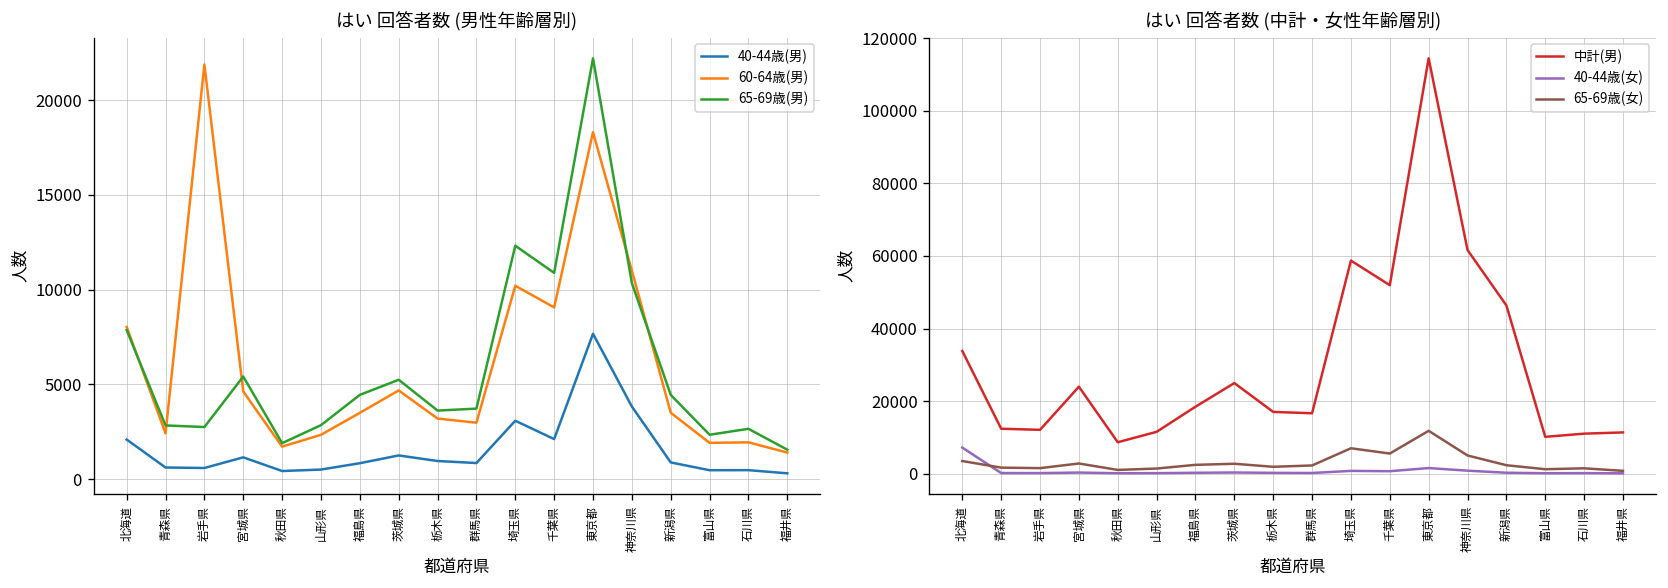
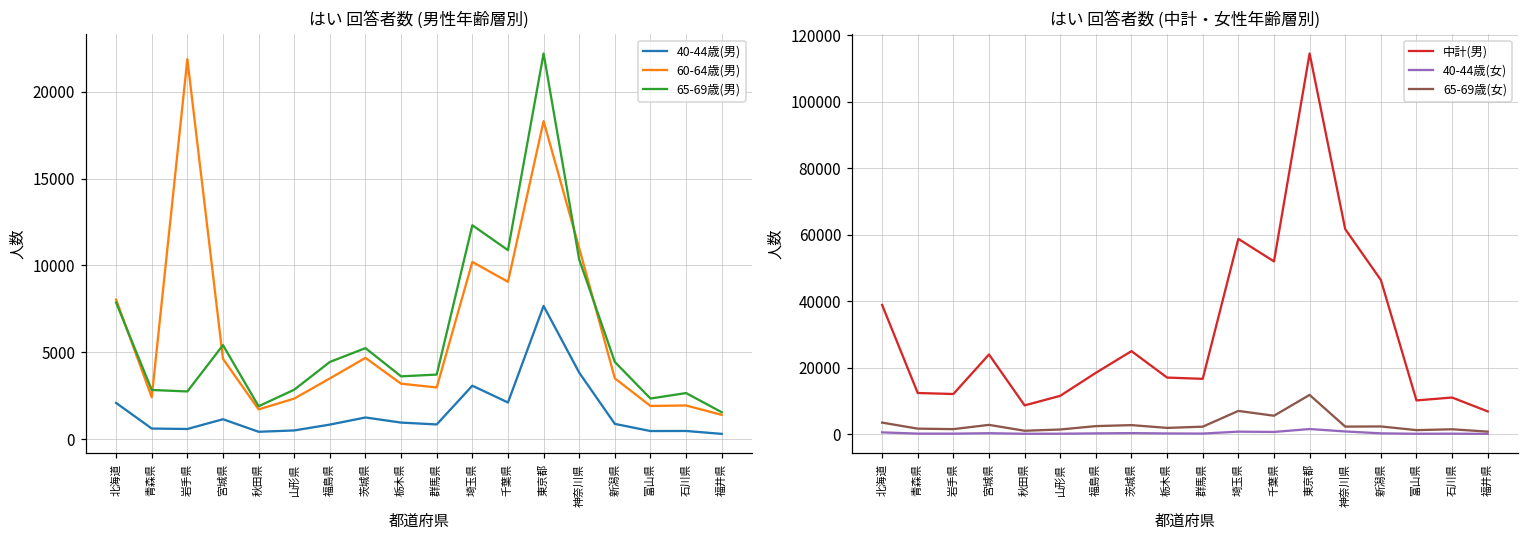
  {
    "はい 回答者数 (男性年齢層別)": {
      "40-44歳(男)": {
        "北海道": 2100,
        "青森県": 600,
        "岩手県": 600,
        "宮城県": 1100,
        "秋田県": 400,
        "山形県": 500,
        "福島県": 800,
        "茨城県": 1200,
        "栃木県": 1000,
        "群馬県": 800,
        "埼玉県": 3100,
        "千葉県": 2100,
        "東京都": 7700,
        "神奈川県": 3800,
        "新潟県": 900,
        "富山県": 500,
        "石川県": 500,
        "福井県": 300
      },
      "60-64歳(男)": {
        "北海道": 8000,
        "青森県": 2400,
        "岩手県": 21900,
        "宮城県": 4600,
        "秋田県": 1700,
        "山形県": 2300,
        "福島県": 3500,
        "茨城県": 4700,
        "栃木県": 3200,
        "群馬県": 3000,
        "埼玉県": 10200,
        "千葉県": 9100,
        "東京都": 18300,
        "神奈川県": 11000,
        "新潟県": 3500,
        "富山県": 1900,
        "石川県": 1900
      },
      "65-69歳(男)": {
        "北海道": 7900,
        "青森県": 2800,
        "岩手県": 2700,
        "宮城県": 5400,
        "秋田県": 1900,
        "山形県": 2800,
        "福島県": 4400,
        "茨城県": 5200,
        "栃木県": 3600,
        "群馬県": 3700,
        "埼玉県": 12300,
        "千葉県": 10900,
        "東京都": 22200,
        "神奈川県": 10300,
        "新潟県": 4400,
        "富山県": 2300,
        "石川県": 2700
      }
    },
    "はい 回答者数 (中計・女性年齢層別)": {
      "中計(男)": {
-       "北海道": 34000,
+       "北海道": 39000,
        "青森県": 12000,
        "岩手県": 12000,
        "宮城県": 24000,
        "秋田県": 9000,
        "山形県": 12000,
        "福島県": 18000,
        "茨城県": 25000,
        "栃木県": 17000,
        "群馬県": 17000,
        "埼玉県": 59000,
        "千葉県": 52000,
        "東京都": 114000,
        "神奈川県": 62000,
        "新潟県": 46000,
        "富山県": 10000,
        "石川県": 11000,
-       "福井県": 11000
+       "福井県": 7000
      },
      "40-44歳(女)": {
-       "北海道": 7000,
+       "北海道": 1000,
        "青森県": 0,
        "岩手県": 0,
        "宮城県": 0,
        "秋田県": 0,
        "山形県": 0,
        "福島県": 0,
        "茨城県": 0,
        "栃木県": 0,
        "群馬県": 0,
        "埼玉県": 1000,
        "千葉県": 1000,
        "東京都": 2000,
        "神奈川県": 1000,
        "新潟県": 0,
        "富山県": 0,
        "石川県": 0
      },
      "65-69歳(女)": {
        "北海道": 3000,
        "青森県": 2000,
        "岩手県": 2000,
        "宮城県": 3000,
        "秋田県": 1000,
        "山形県": 1000,
        "福島県": 2000,
        "茨城県": 3000,
        "栃木県": 2000,
        "群馬県": 2000,
        "埼玉県": 7000,
        "千葉県": 6000,
        "東京都": 12000,
-       "神奈川県": 5000,
+       "神奈川県": 2000,
        "新潟県": 2000,
        "富山県": 1000,
        "石川県": 1000
      }
    }
  }
